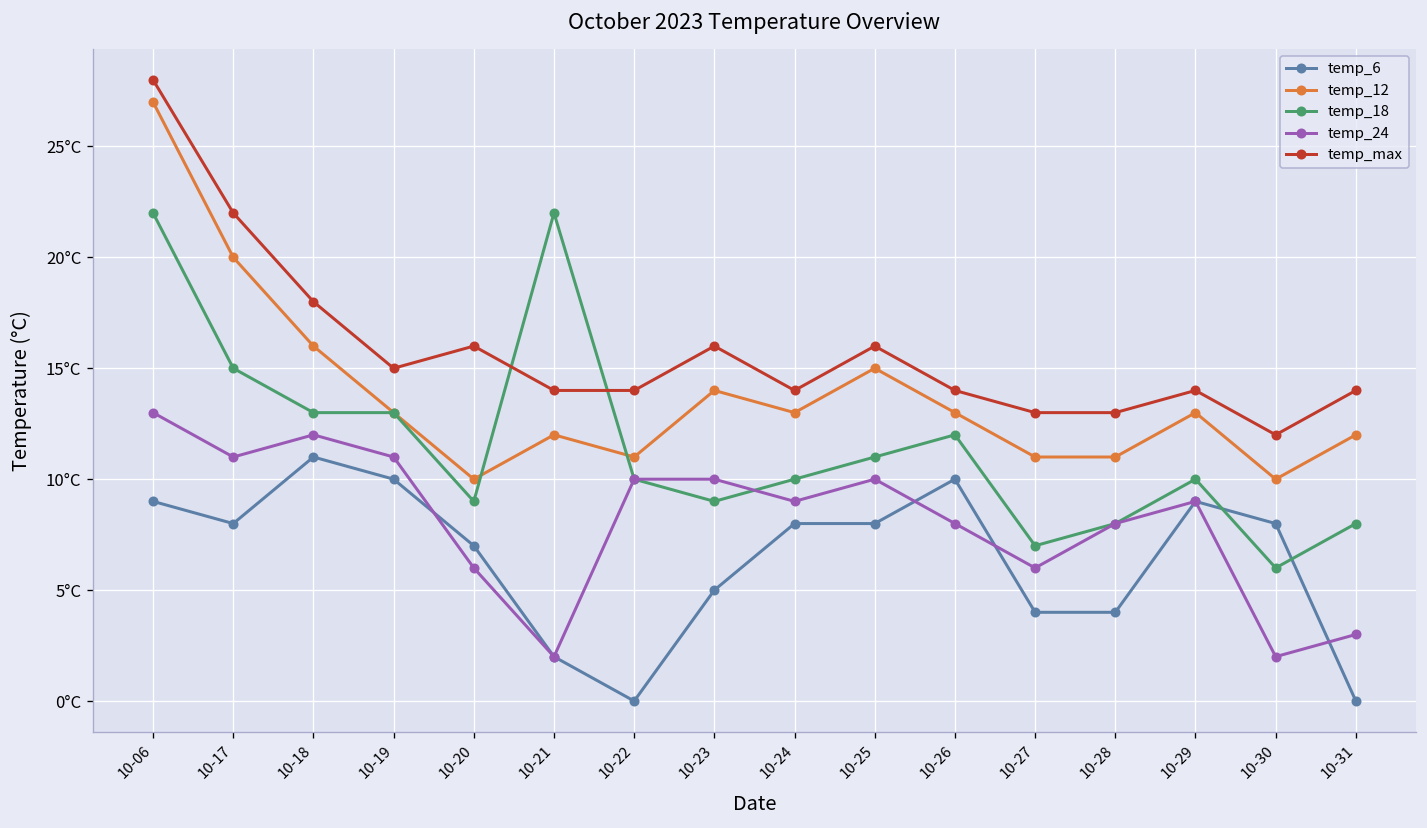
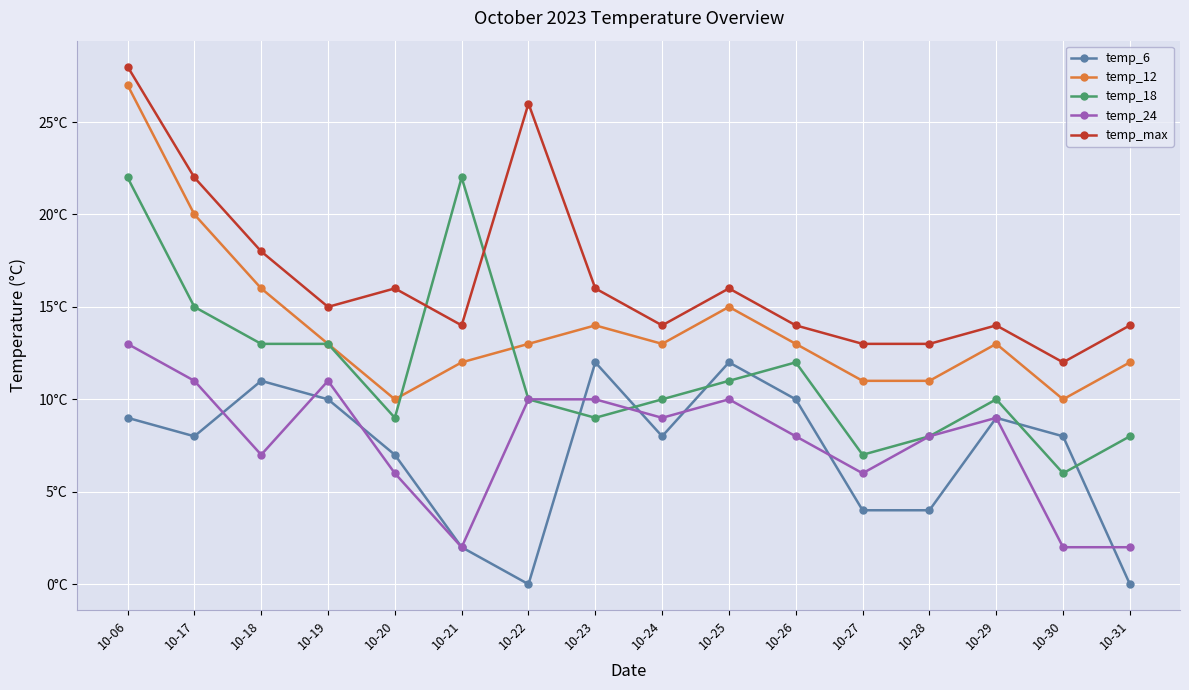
  {
    "temp_6": {
      "10-06": "9°C",
      "10-17": "8°C",
      "10-18": "11°C",
      "10-19": "10°C",
      "10-20": "7°C",
      "10-22": "0°C",
-     "10-23": "5°C",
+     "10-23": "12°C",
      "10-24": "8°C",
-     "10-25": "8°C",
+     "10-25": "12°C",
      "10-26": "10°C",
      "10-27": "4°C",
      "10-28": "4°C",
      "10-30": "8°C",
      "10-31": "0°C"
    },
    "temp_12": {
      "10-06": "27°C",
      "10-17": "20°C",
      "10-18": "16°C",
      "10-20": "10°C",
      "10-21": "12°C",
-     "10-22": "11°C",
+     "10-22": "13°C",
      "10-23": "14°C",
      "10-24": "13°C",
      "10-25": "15°C",
      "10-26": "13°C",
      "10-27": "11°C",
      "10-28": "11°C",
      "10-29": "13°C",
      "10-30": "10°C",
      "10-31": "12°C"
    },
    "temp_18": {
      "10-06": "22°C",
      "10-17": "15°C",
      "10-18": "13°C",
      "10-20": "9°C",
      "10-21": "22°C",
      "10-23": "9°C",
      "10-24": "10°C",
      "10-25": "11°C",
      "10-26": "12°C",
      "10-27": "7°C",
      "10-29": "10°C",
      "10-30": "6°C",
      "10-31": "8°C"
    },
    "temp_24": {
      "10-06": "13°C",
      "10-17": "11°C",
-     "10-18": "12°C",
+     "10-18": "7°C",
      "10-19": "11°C",
      "10-20": "6°C",
      "10-23": "10°C",
      "10-24": "9°C",
      "10-25": "10°C",
      "10-26": "8°C",
      "10-27": "6°C",
      "10-30": "2°C",
-     "10-31": "3°C"
+     "10-31": "2°C"
    },
    "temp_max": {
      "10-06": "28°C",
      "10-17": "22°C",
      "10-18": "18°C",
      "10-19": "15°C",
      "10-20": "16°C",
      "10-21": "14°C",
-     "10-22": "14°C",
+     "10-22": "26°C",
      "10-23": "16°C",
      "10-24": "14°C",
      "10-25": "16°C",
      "10-26": "14°C",
      "10-27": "13°C",
      "10-28": "13°C",
      "10-29": "14°C",
      "10-30": "12°C",
      "10-31": "14°C"
    }
  }
